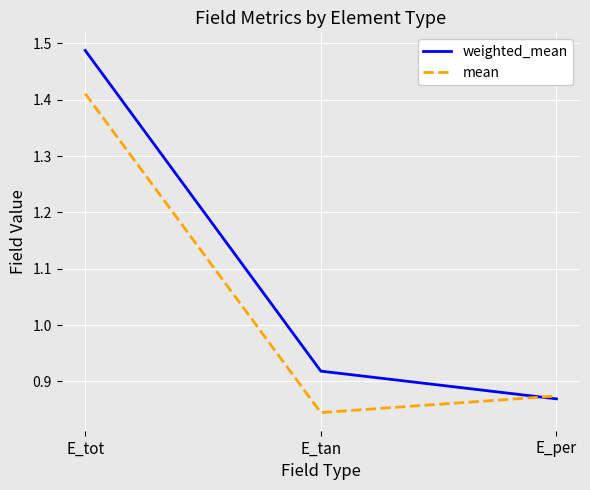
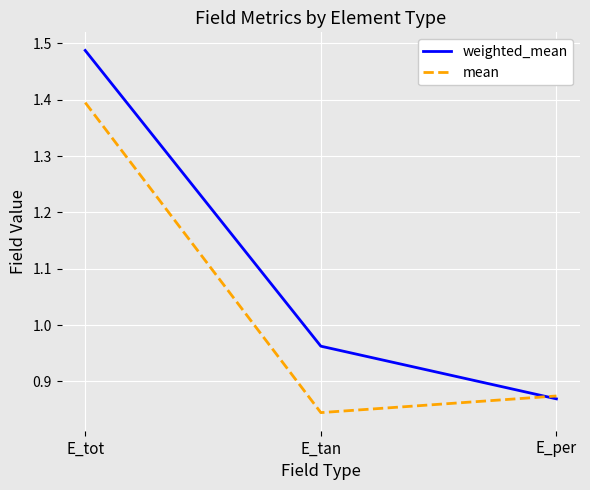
  {
    "weighted_mean": {
      "E_tot": 1.49,
-     "E_tan": 0.92,
+     "E_tan": 0.96,
      "E_per": 0.87
    },
    "mean": {
-     "E_tot": 1.41,
+     "E_tot": 1.40,
      "E_tan": 0.84,
      "E_per": 0.87
    }
  }
